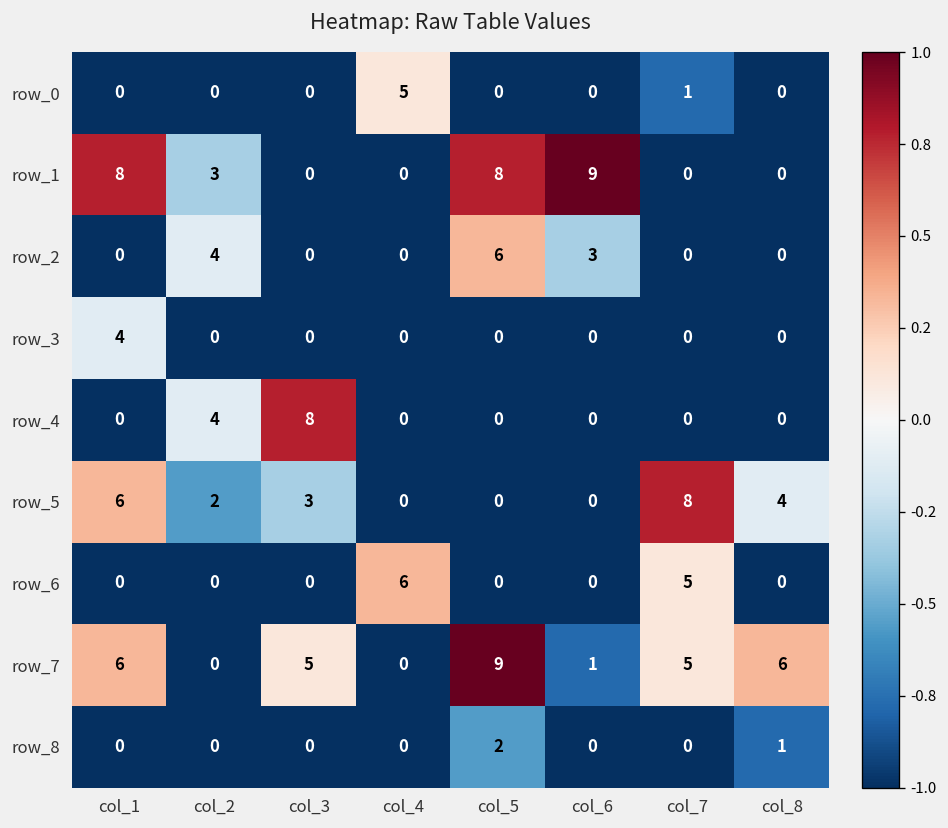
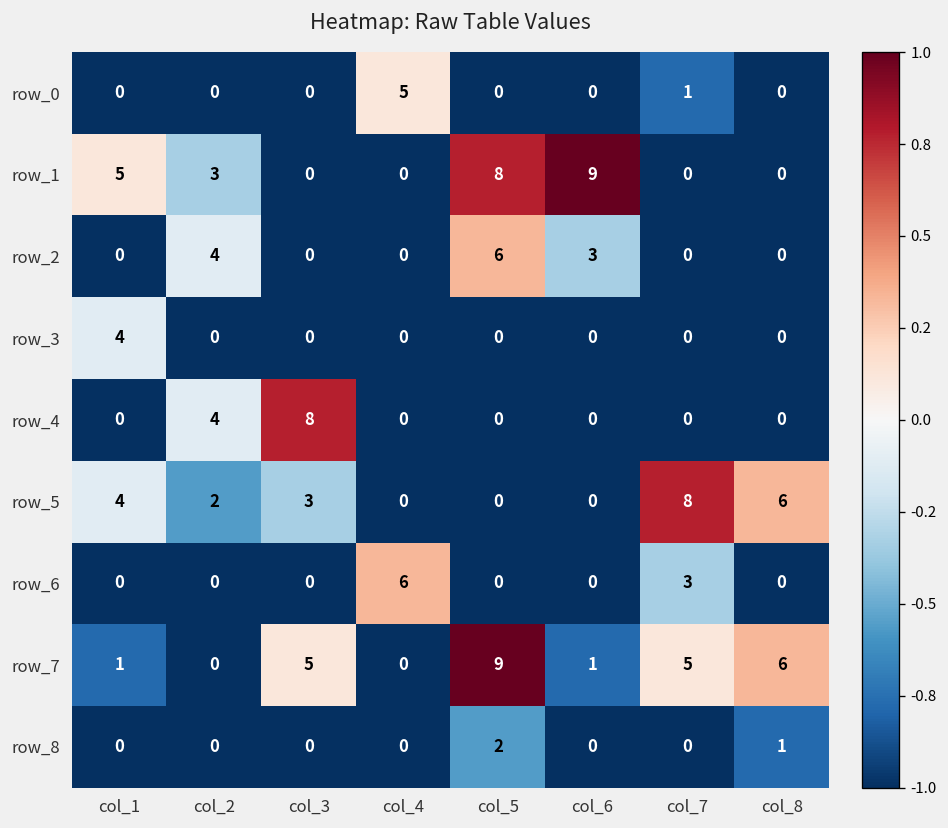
  {
    "row_0": {
      "col_1": 0,
      "col_2": 0,
      "col_3": 0,
      "col_4": 5,
      "col_5": 0,
      "col_6": 0,
      "col_7": 1,
      "col_8": 0
    },
    "row_1": {
-     "col_1": 8,
+     "col_1": 5,
      "col_2": 3,
      "col_3": 0,
      "col_4": 0,
      "col_5": 8,
      "col_6": 9,
      "col_7": 0,
      "col_8": 0
    },
    "row_2": {
      "col_1": 0,
      "col_2": 4,
      "col_3": 0,
      "col_4": 0,
      "col_5": 6,
      "col_6": 3,
      "col_7": 0,
      "col_8": 0
    },
    "row_3": {
      "col_1": 4,
      "col_2": 0,
      "col_3": 0,
      "col_4": 0,
      "col_5": 0,
      "col_6": 0,
      "col_7": 0,
      "col_8": 0
    },
    "row_4": {
      "col_1": 0,
      "col_2": 4,
      "col_3": 8,
      "col_4": 0,
      "col_5": 0,
      "col_6": 0,
      "col_7": 0,
      "col_8": 0
    },
    "row_5": {
-     "col_1": 6,
+     "col_1": 4,
      "col_2": 2,
      "col_3": 3,
      "col_4": 0,
      "col_5": 0,
      "col_6": 0,
      "col_7": 8,
-     "col_8": 4
+     "col_8": 6
    },
    "row_6": {
      "col_1": 0,
      "col_2": 0,
      "col_3": 0,
      "col_4": 6,
      "col_5": 0,
      "col_6": 0,
-     "col_7": 5,
+     "col_7": 3,
      "col_8": 0
    },
    "row_7": {
-     "col_1": 6,
+     "col_1": 1,
      "col_2": 0,
      "col_3": 5,
      "col_4": 0,
      "col_5": 9,
      "col_6": 1,
      "col_7": 5,
      "col_8": 6
    },
    "row_8": {
      "col_1": 0,
      "col_2": 0,
      "col_3": 0,
      "col_4": 0,
      "col_5": 2,
      "col_6": 0,
      "col_7": 0,
      "col_8": 1
    }
  }
